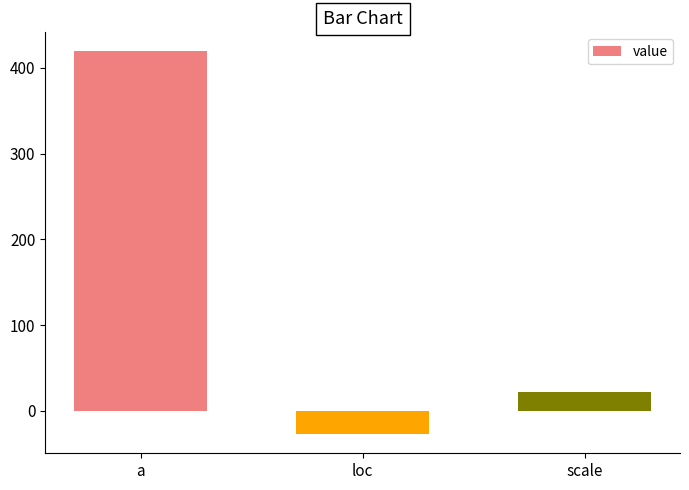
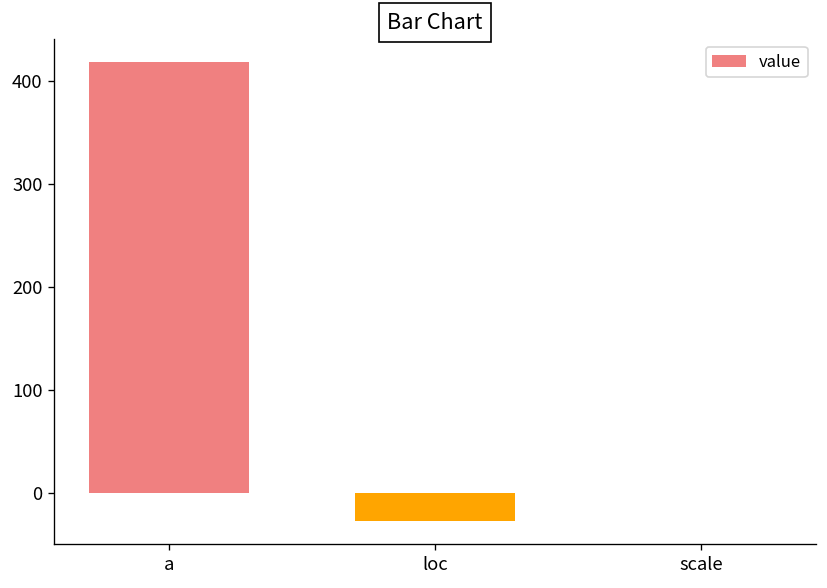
  {
    "a": 420,
    "loc": -30,
-   "scale": 20
+   "scale": 0
  }
